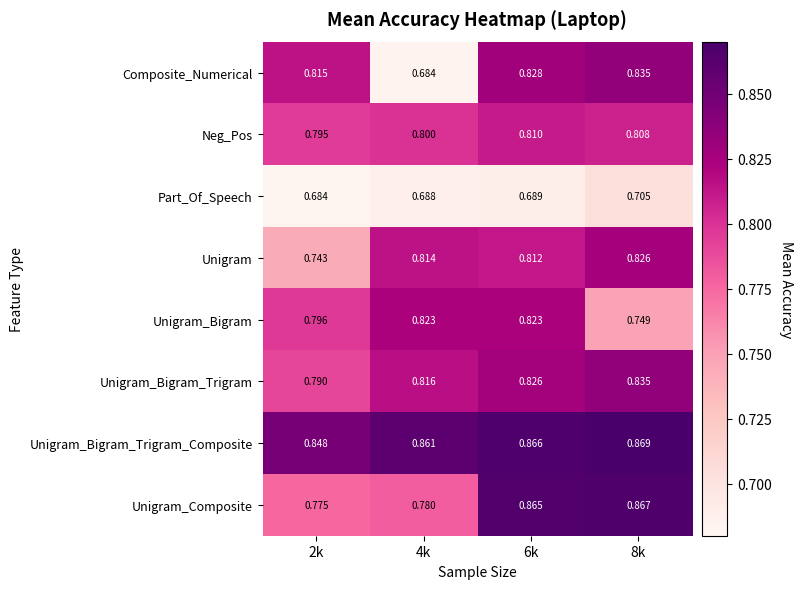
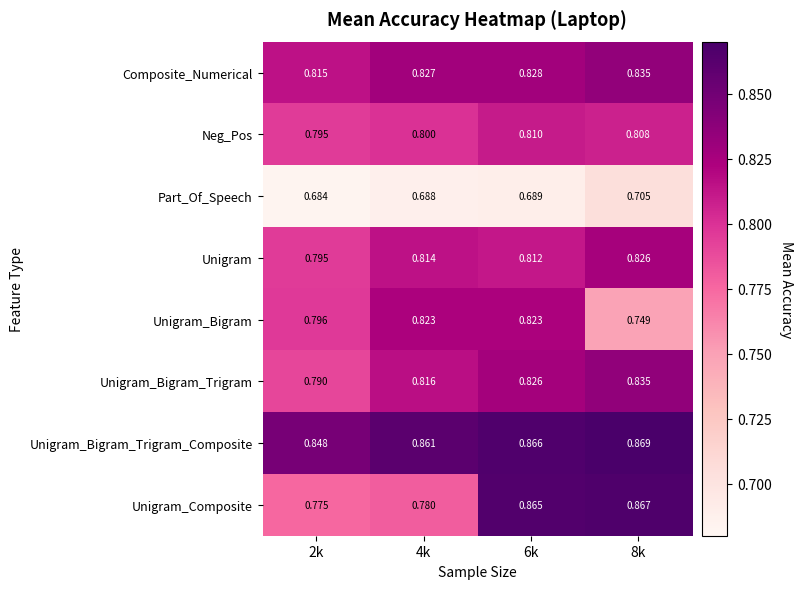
  {
    "Composite_Numerical": {
      "2k": 0.815,
-     "4k": 0.684,
+     "4k": 0.827,
      "6k": 0.828,
      "8k": 0.835
    },
    "Neg_Pos": {
      "2k": 0.795,
      "4k": 0.800,
      "6k": 0.810,
      "8k": 0.808
    },
    "Part_Of_Speech": {
      "2k": 0.684,
      "4k": 0.688,
      "6k": 0.689,
      "8k": 0.705
    },
    "Unigram": {
-     "2k": 0.743,
+     "2k": 0.795,
      "4k": 0.814,
      "6k": 0.812,
      "8k": 0.826
    },
    "Unigram_Bigram": {
      "2k": 0.796,
      "4k": 0.823,
      "6k": 0.823,
      "8k": 0.749
    },
    "Unigram_Bigram_Trigram": {
      "2k": 0.790,
      "4k": 0.816,
      "6k": 0.826,
      "8k": 0.835
    },
    "Unigram_Bigram_Trigram_Composite": {
      "2k": 0.848,
      "4k": 0.861,
      "6k": 0.866,
      "8k": 0.869
    },
    "Unigram_Composite": {
      "2k": 0.775,
      "4k": 0.780,
      "6k": 0.865,
      "8k": 0.867
    }
  }
